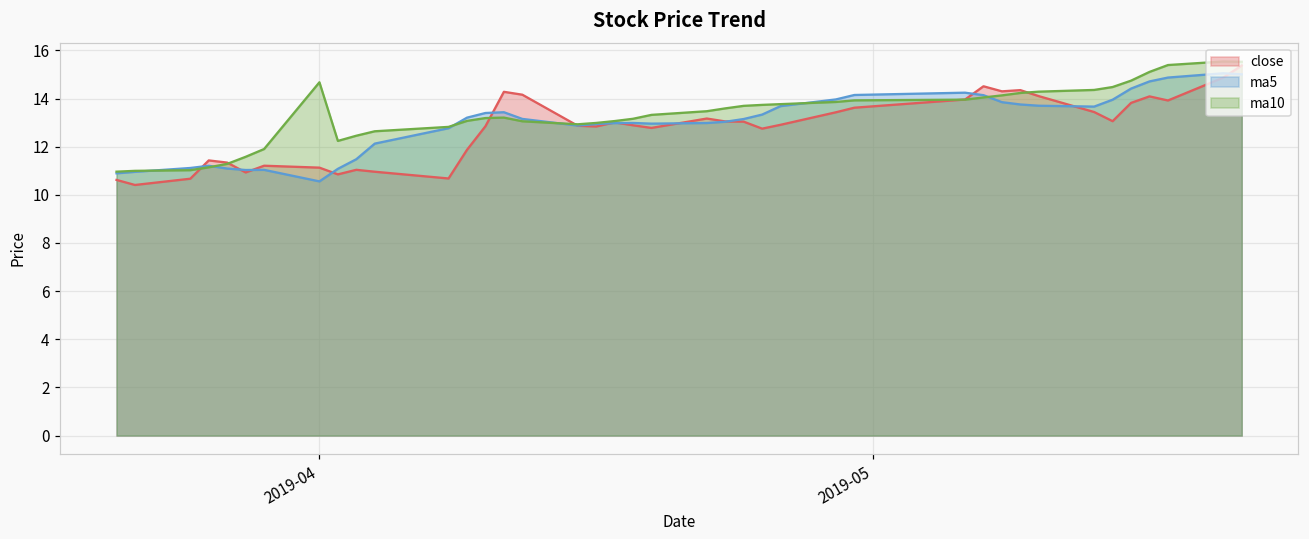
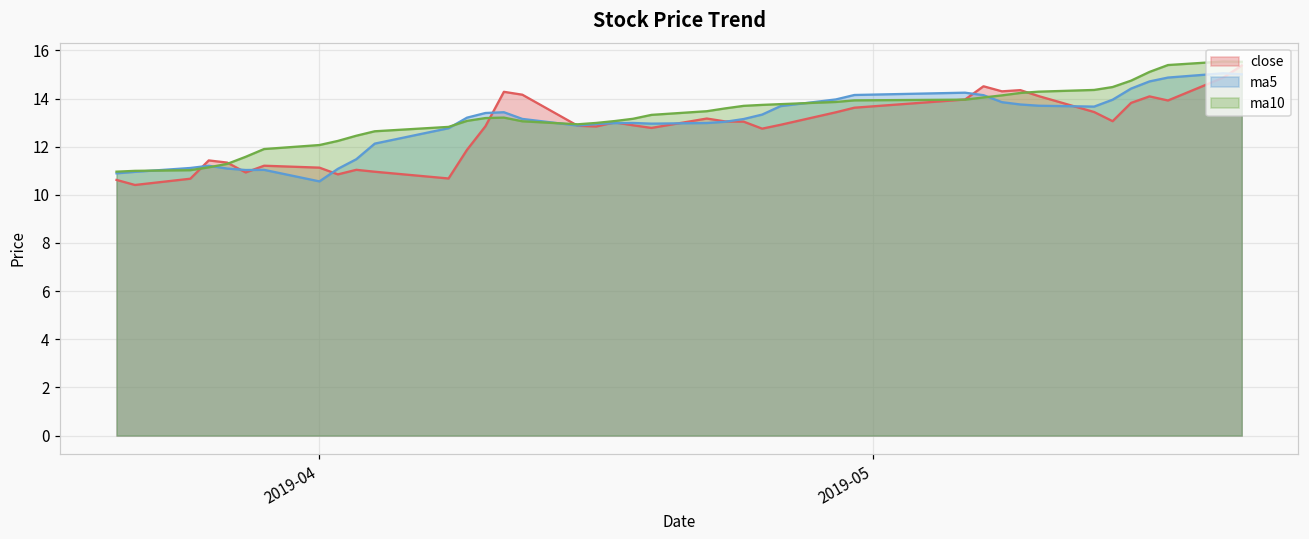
  {
    "close": {
      "2019-04": 11.1
    },
    "ma5": {
      "2019-04": 10.6
    },
    "ma10": {
-     "2019-04": 14.7
+     "2019-04": 12.1
    }
  }
